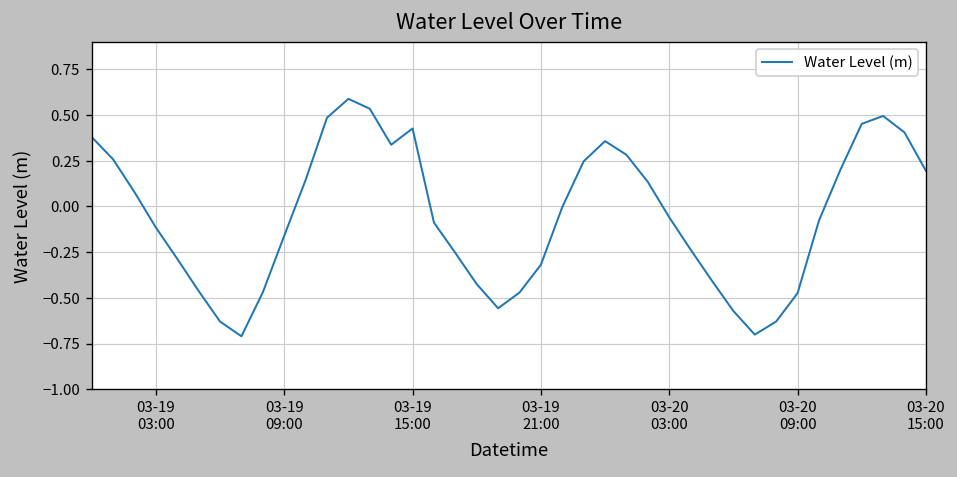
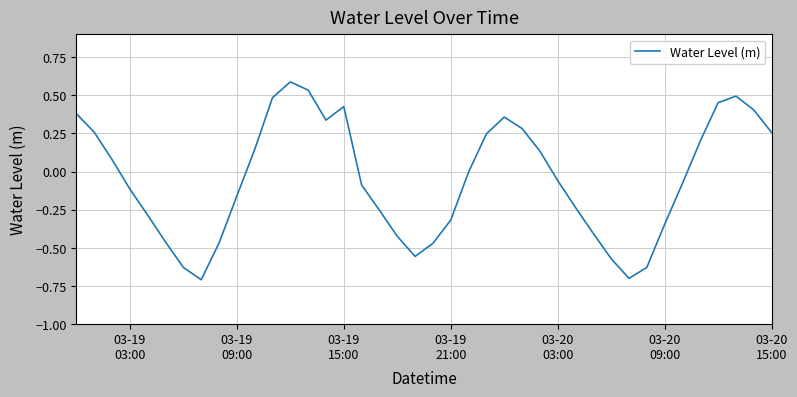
  {
    "03-19 03:00": -0.12,
    "03-19 09:00": -0.16,
    "03-19 15:00": 0.43,
    "03-19 21:00": -0.32,
    "03-20 03:00": -0.06,
-   "03-20 09:00": -0.47,
-   "03-20 15:00": 0.19
+   "03-20 09:00": -0.35,
+   "03-20 15:00": 0.26
  }
